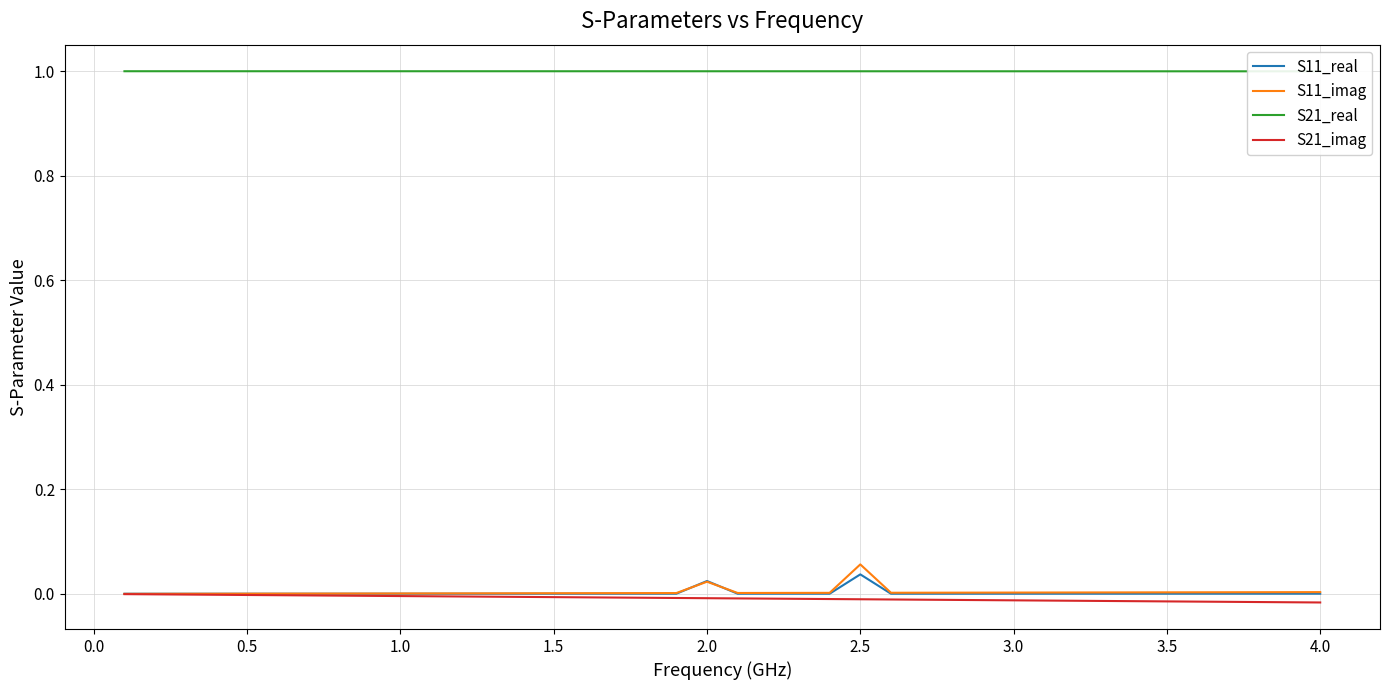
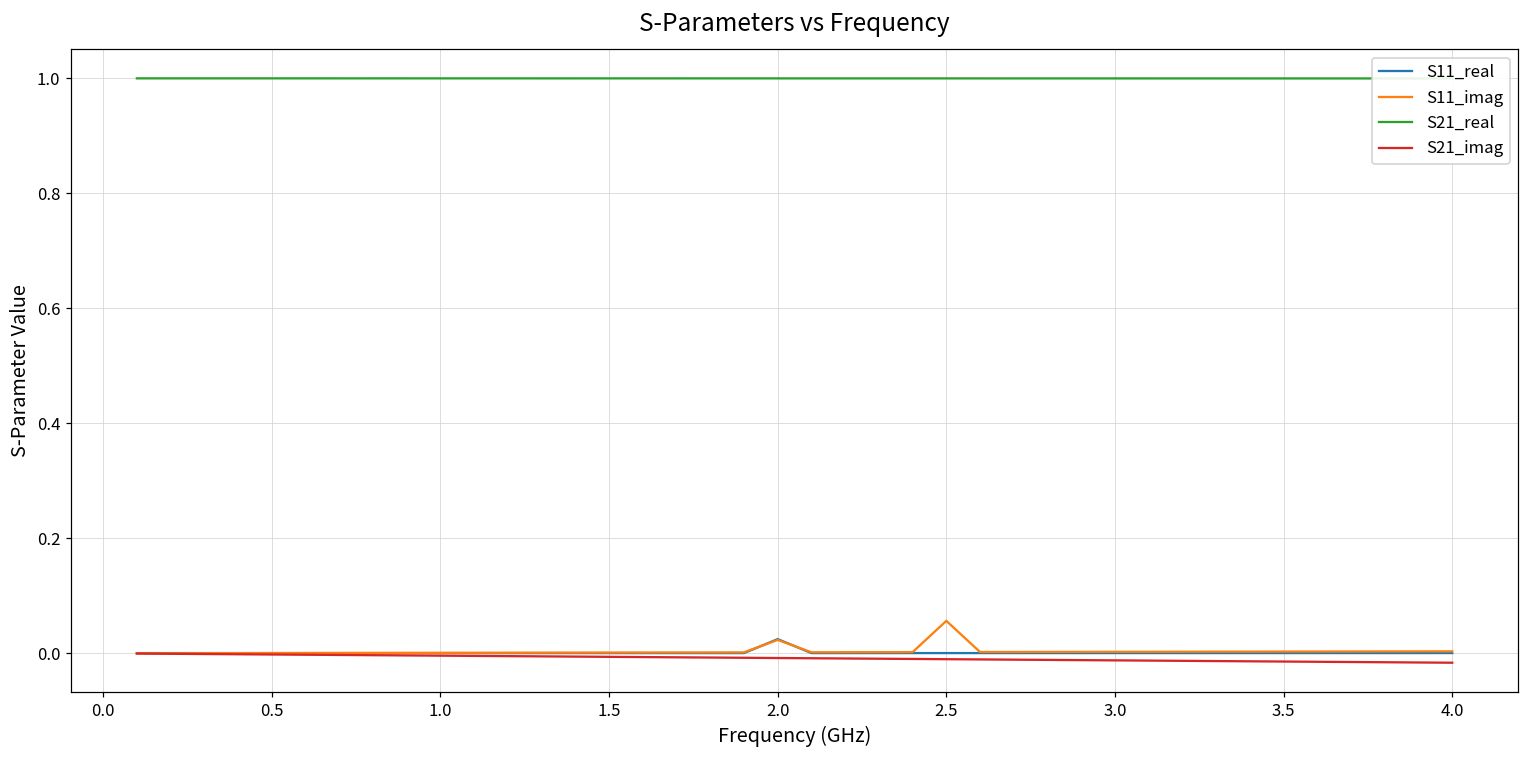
  {
    "S11_real": {
-     "2.5": 0.04
+     "2.5": 0.00
    },
    "S11_imag": {
      "2.5": 0.06
    },
    "S21_real": {
      "0.5": 1.00,
      "1.0": 1.00,
      "1.5": 1.00,
      "2.0": 1.00,
      "2.5": 1.00,
      "3.0": 1.00,
      "3.5": 1.00
    },
    "S21_imag": {
      "1.5": -0.01,
      "2.0": -0.01,
      "2.5": -0.01,
      "3.0": -0.01,
      "3.5": -0.01,
      "4.0": -0.02
    }
  }
